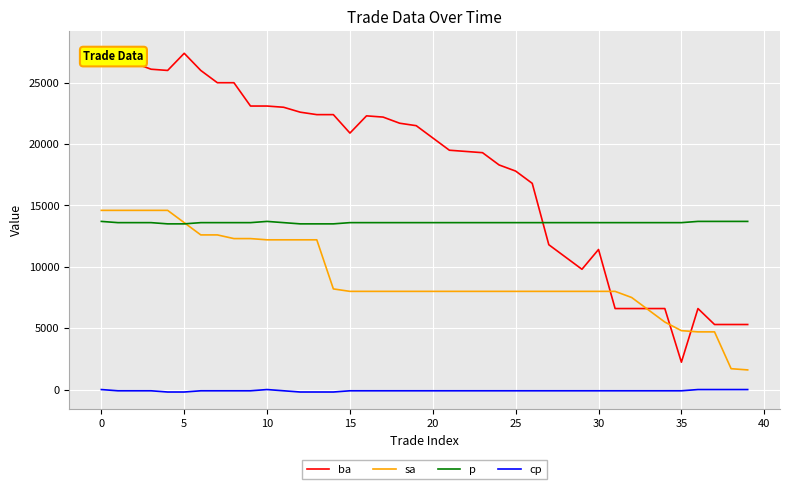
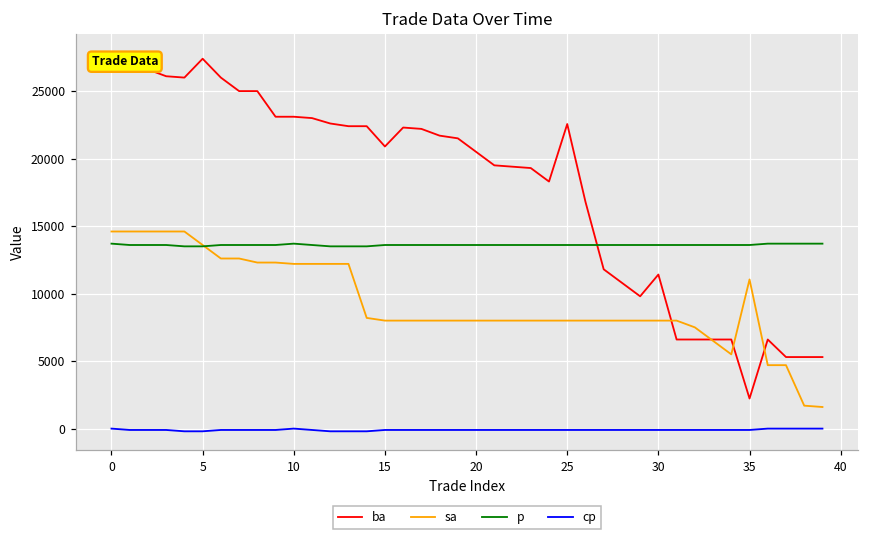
  {
    "ba": {
      "5": 27400,
      "10": 23100,
      "15": 20900,
      "20": 20500,
-     "25": 17800,
+     "25": 22600,
      "30": 11400,
      "35": 2200
    },
    "sa": {
      "0": 14600,
      "10": 12200,
      "15": 8000,
      "20": 8000,
      "25": 8000,
      "30": 8000,
-     "35": 4800
+     "35": 11000
    },
    "p": {
      "0": 13700,
      "10": 13700,
      "15": 13600,
      "20": 13600,
      "25": 13600,
      "30": 13600,
      "35": 13600
    },
    "cp": {
      "0": 0,
      "5": -200,
      "10": 0,
      "15": -100,
      "20": -100,
      "25": -100,
      "30": -100,
      "35": -100
    }
  }
